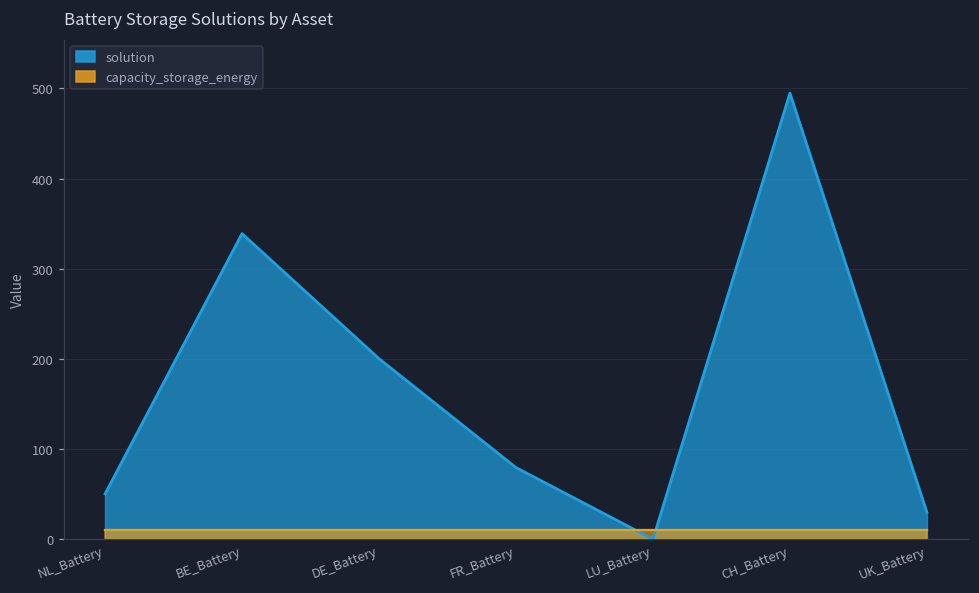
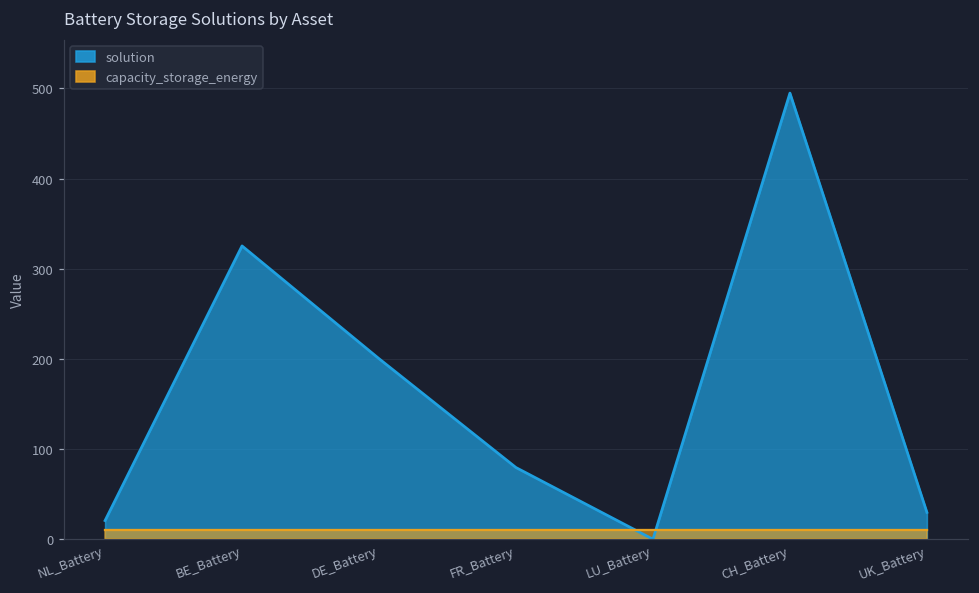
  {
    "solution": {
-     "NL_Battery": 50,
-     "BE_Battery": 340,
+     "NL_Battery": 20,
+     "BE_Battery": 330,
      "DE_Battery": 200,
      "FR_Battery": 80,
      "LU_Battery": 0,
      "CH_Battery": 490,
      "UK_Battery": 30
    },
    "capacity_storage_energy": {
      "NL_Battery": 10,
      "BE_Battery": 10,
      "DE_Battery": 10,
      "FR_Battery": 10,
      "LU_Battery": 10,
      "CH_Battery": 10,
      "UK_Battery": 10
    }
  }
